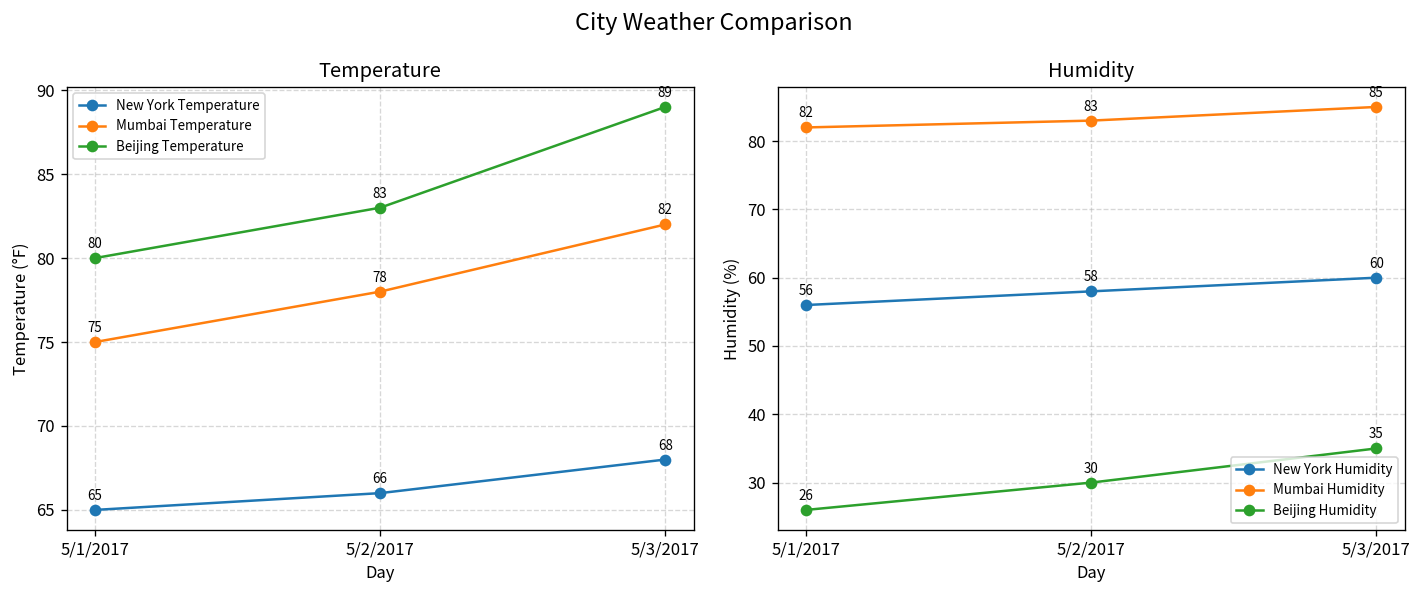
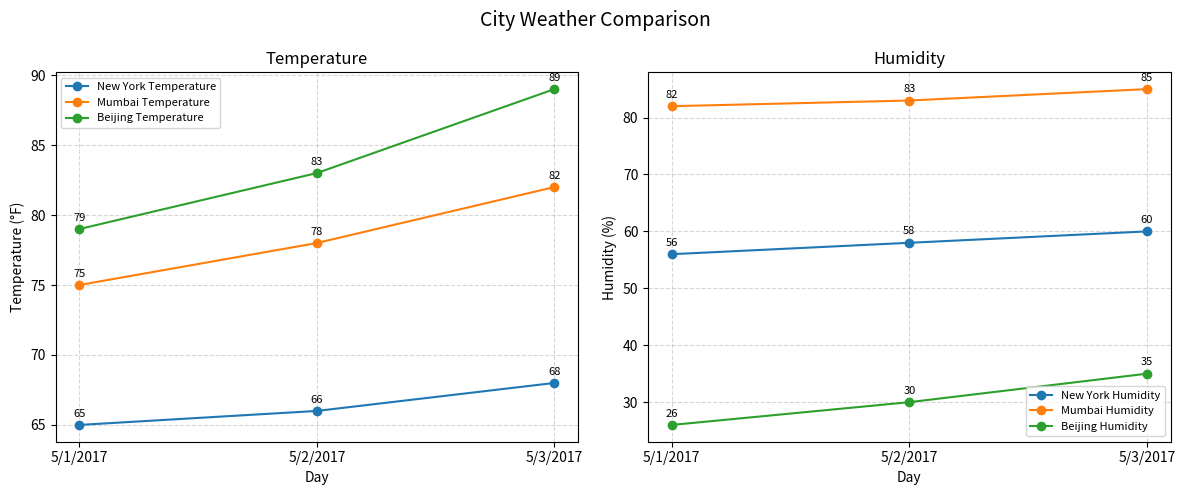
  {
    "Temperature": {
      "New York Temperature": {
        "5/1/2017": 65,
        "5/2/2017": 66,
        "5/3/2017": 68
      },
      "Mumbai Temperature": {
        "5/1/2017": 75,
        "5/2/2017": 78,
        "5/3/2017": 82
      },
      "Beijing Temperature": {
-       "5/1/2017": 80,
+       "5/1/2017": 79,
        "5/2/2017": 83,
        "5/3/2017": 89
      }
    },
    "Humidity": {
      "New York Humidity": {
        "5/1/2017": 56,
        "5/2/2017": 58,
        "5/3/2017": 60
      },
      "Mumbai Humidity": {
        "5/1/2017": 82,
        "5/2/2017": 83,
        "5/3/2017": 85
      },
      "Beijing Humidity": {
        "5/1/2017": 26,
        "5/2/2017": 30,
        "5/3/2017": 35
      }
    }
  }
